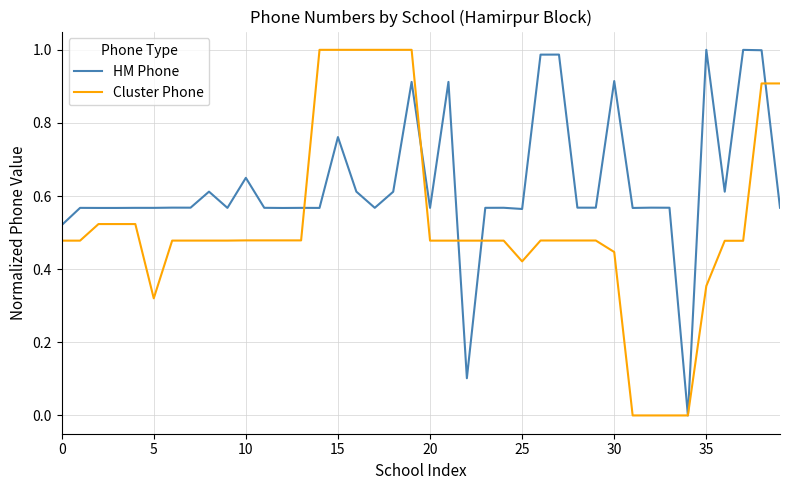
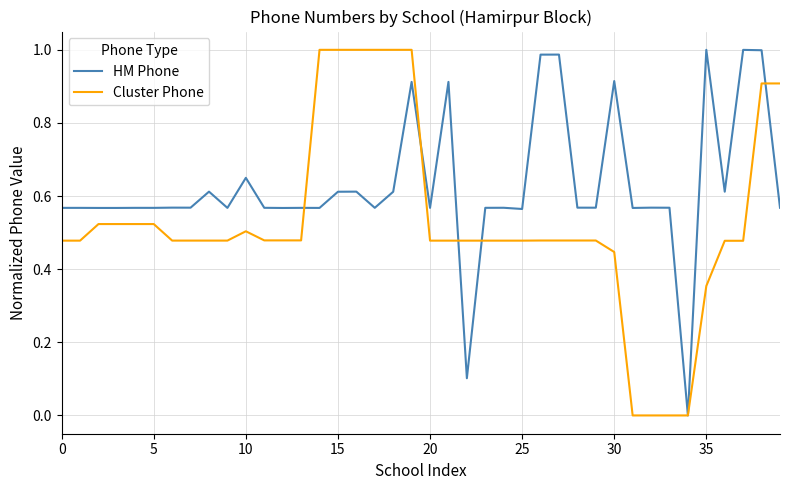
  {
    "HM Phone": {
-     "0": 0.52,
+     "0": 0.57,
      "5": 0.57,
      "10": 0.65,
-     "15": 0.76,
+     "15": 0.61,
      "20": 0.57,
      "25": 0.56,
      "30": 0.91,
      "35": 1.00
    },
    "Cluster Phone": {
      "0": 0.48,
-     "5": 0.32,
-     "10": 0.48,
+     "5": 0.52,
+     "10": 0.50,
      "15": 1.00,
      "20": 0.48,
-     "25": 0.42,
+     "25": 0.48,
      "30": 0.45,
      "35": 0.35
    }
  }
